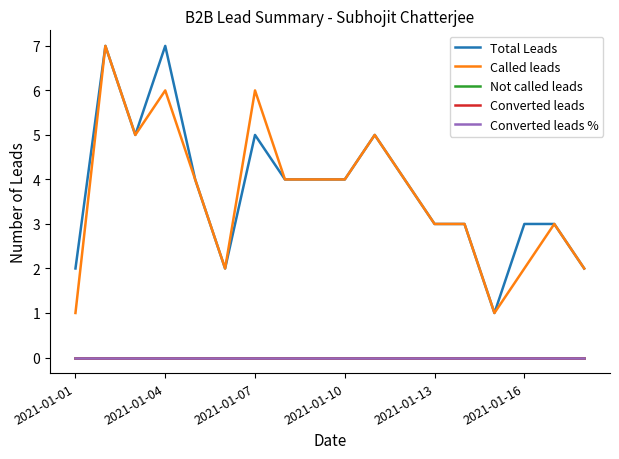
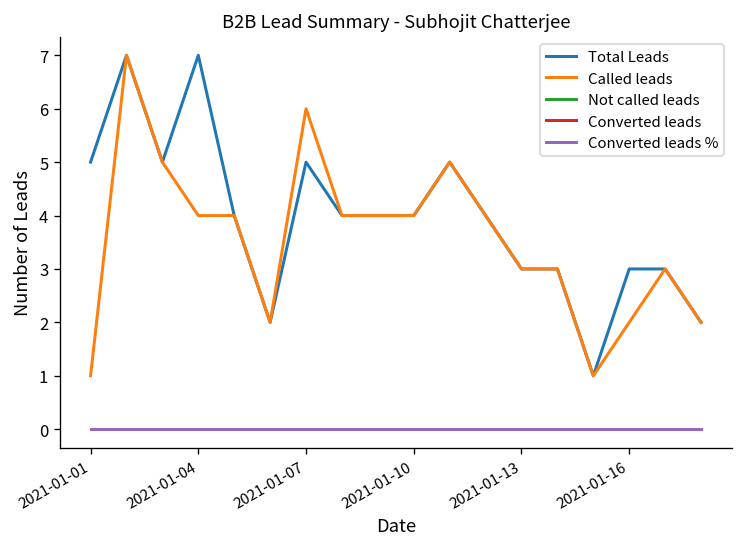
  {
    "Total Leads": {
-     "2021-01-01": 2,
+     "2021-01-01": 5,
      "2021-01-04": 7,
      "2021-01-07": 5,
      "2021-01-16": 3
    },
    "Called leads": {
      "2021-01-01": 1,
-     "2021-01-04": 6,
+     "2021-01-04": 4,
      "2021-01-07": 6,
      "2021-01-16": 2
    },
    "Converted leads %": {
      "2021-01-01": 0,
      "2021-01-04": 0,
      "2021-01-07": 0,
      "2021-01-10": 0,
      "2021-01-13": 0,
      "2021-01-16": 0
    }
  }
